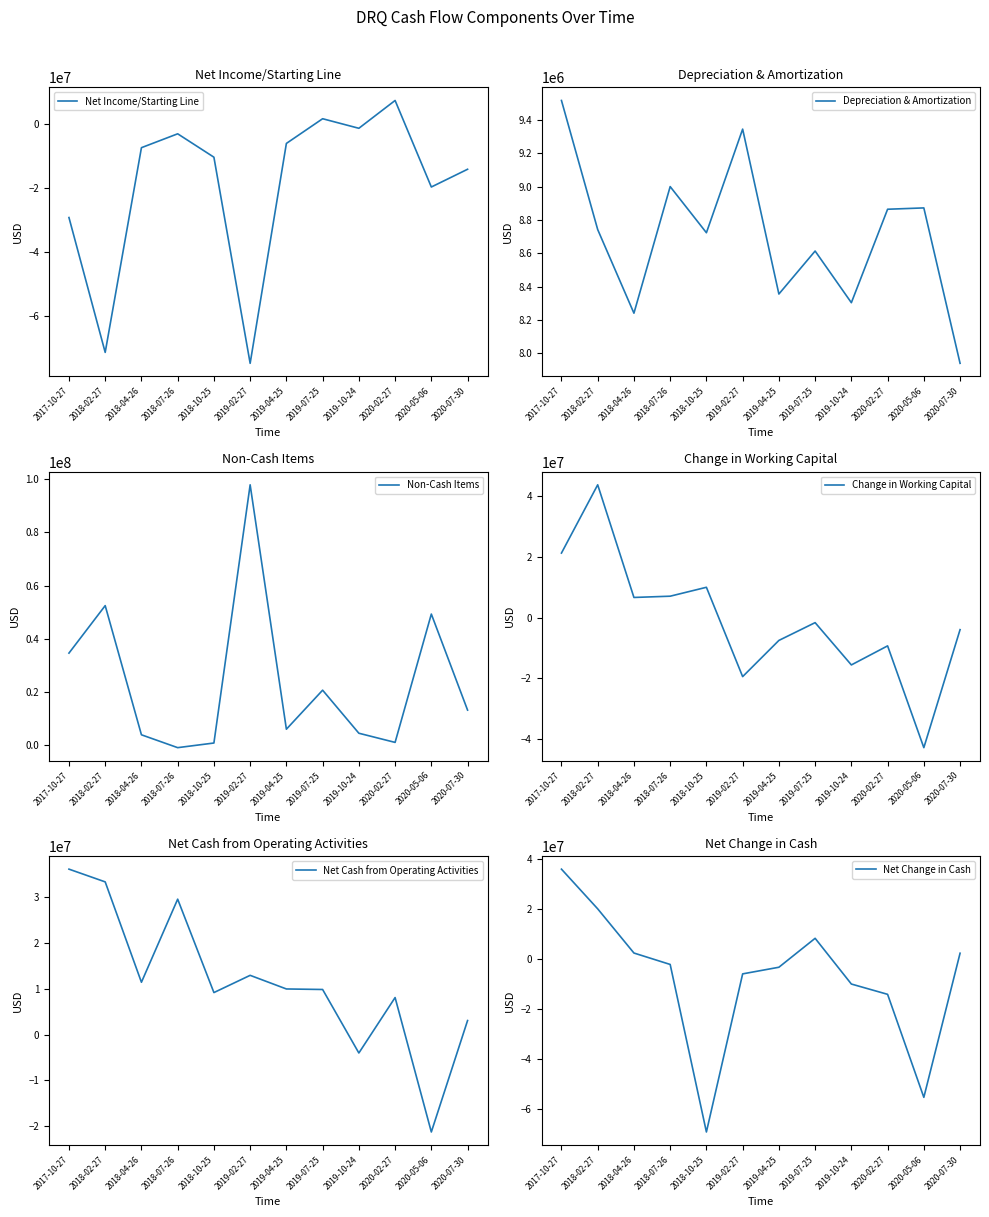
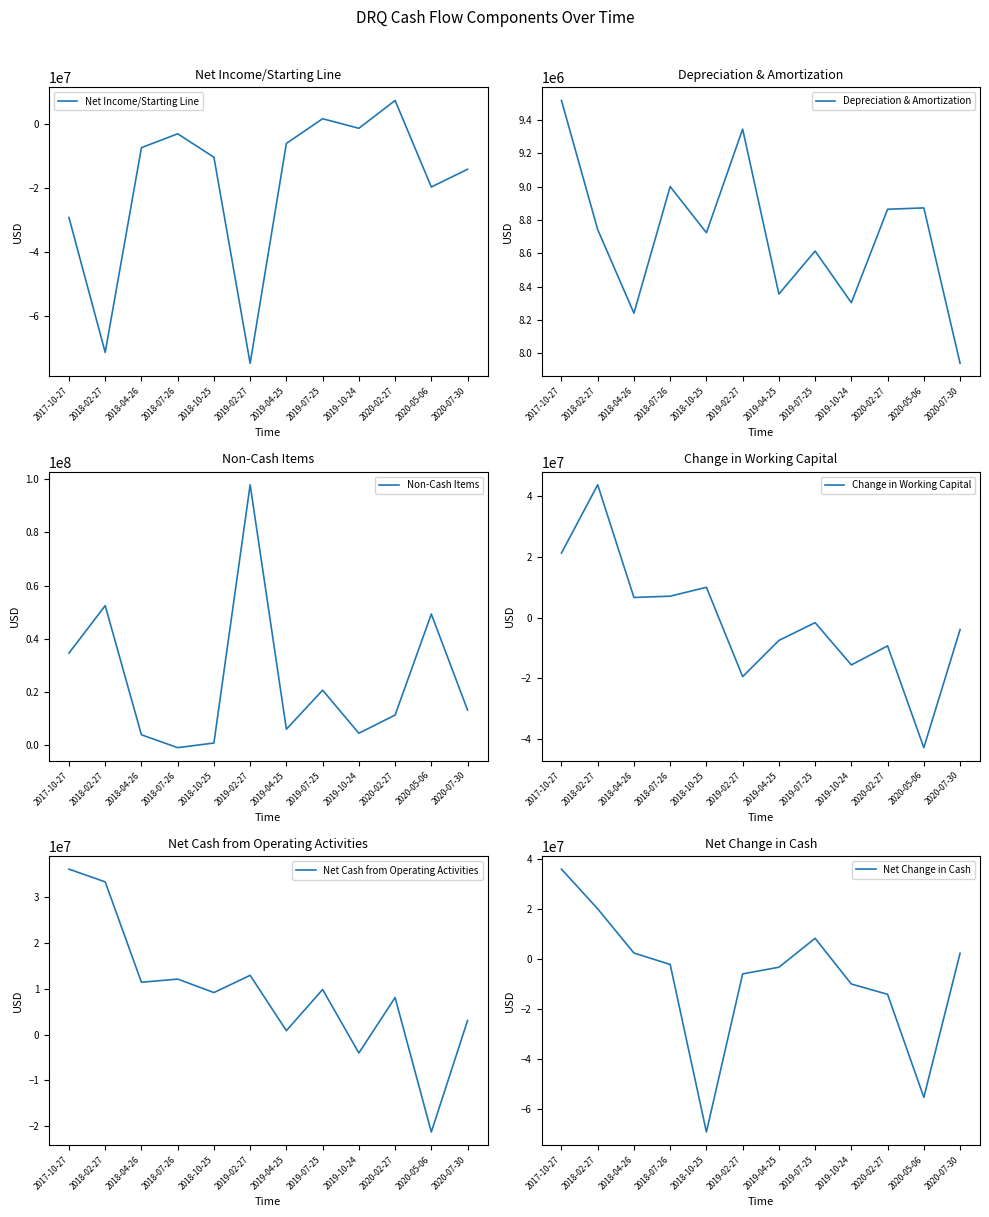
  {
    "Net Income/Starting Line": {
      "2017-10-27": -29000000,
      "2018-02-27": -71000000,
      "2018-04-26": -7000000,
      "2018-07-26": -3000000,
      "2018-10-25": -10000000,
      "2019-02-27": -75000000,
      "2019-04-25": -6000000,
      "2019-07-25": 2000000,
      "2019-10-24": -1000000,
      "2020-02-27": 7000000,
      "2020-05-06": -20000000,
      "2020-07-30": -14000000
    },
    "Depreciation & Amortization": {
      "2017-10-27": 9520000,
      "2018-02-27": 8740000,
      "2018-04-26": 8240000,
      "2018-07-26": 9000000,
      "2018-10-25": 8720000,
      "2019-02-27": 9350000,
      "2019-04-25": 8360000,
      "2019-07-25": 8610000,
      "2019-10-24": 8300000,
      "2020-02-27": 8870000,
      "2020-05-06": 8870000,
      "2020-07-30": 7940000
    },
    "Non-Cash Items": {
      "2017-10-27": 35000000,
      "2018-02-27": 52000000,
      "2018-04-26": 4000000,
      "2018-07-26": -1000000,
      "2018-10-25": 1000000,
      "2019-02-27": 98000000,
      "2019-04-25": 6000000,
      "2019-07-25": 21000000,
      "2019-10-24": 5000000,
-     "2020-02-27": 1000000,
+     "2020-02-27": 11000000,
      "2020-05-06": 49000000,
      "2020-07-30": 13000000
    },
    "Change in Working Capital": {
      "2017-10-27": 21000000,
      "2018-02-27": 44000000,
      "2018-04-26": 7000000,
      "2018-07-26": 7000000,
      "2018-10-25": 10000000,
      "2019-02-27": -19000000,
      "2019-04-25": -8000000,
      "2019-07-25": -2000000,
      "2019-10-24": -16000000,
      "2020-02-27": -9000000,
      "2020-05-06": -43000000,
      "2020-07-30": -4000000
    },
    "Net Cash from Operating Activities": {
      "2017-10-27": 36000000,
      "2018-02-27": 33000000,
      "2018-04-26": 11000000,
-     "2018-07-26": 29000000,
+     "2018-07-26": 12000000,
      "2018-10-25": 9000000,
      "2019-02-27": 13000000,
-     "2019-04-25": 10000000,
+     "2019-04-25": 1000000,
      "2019-07-25": 10000000,
      "2019-10-24": -4000000,
      "2020-02-27": 8000000,
      "2020-05-06": -21000000,
      "2020-07-30": 3000000
    },
    "Net Change in Cash": {
      "2017-10-27": 36000000,
      "2018-02-27": 20000000,
      "2018-04-26": 2000000,
      "2018-07-26": -2000000,
      "2018-10-25": -69000000,
      "2019-02-27": -6000000,
      "2019-04-25": -3000000,
      "2019-07-25": 8000000,
      "2019-10-24": -10000000,
      "2020-02-27": -14000000,
      "2020-05-06": -55000000,
      "2020-07-30": 2000000
    }
  }
